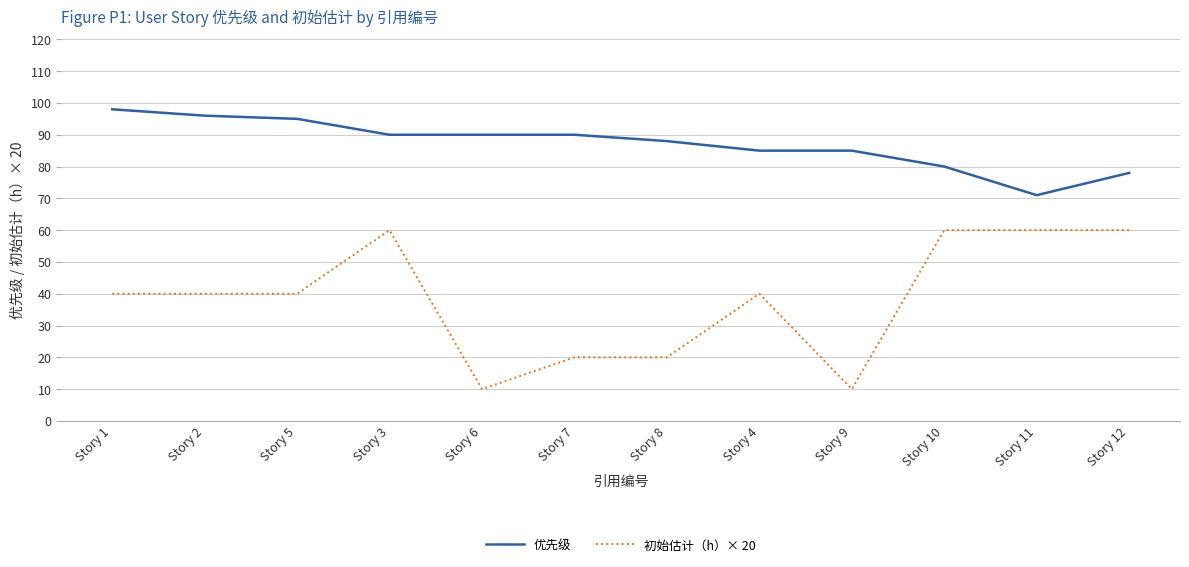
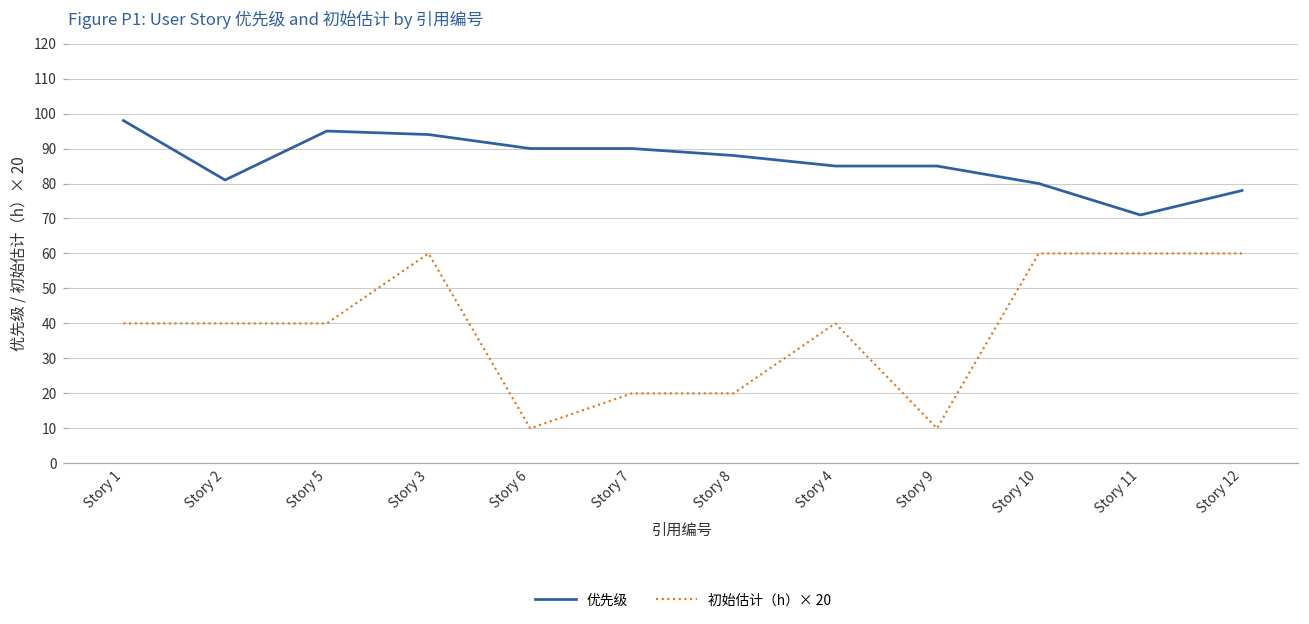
  {
    "优先级": {
      "Story 1": 98,
-     "Story 2": 96,
+     "Story 2": 81,
      "Story 5": 95,
-     "Story 3": 90,
+     "Story 3": 94,
      "Story 6": 90,
      "Story 7": 90,
      "Story 8": 88,
      "Story 4": 85,
      "Story 9": 85,
      "Story 10": 80,
      "Story 11": 71,
      "Story 12": 78
    },
    "初始估计（h）× 20": {
      "Story 1": 40,
      "Story 2": 40,
      "Story 5": 40,
      "Story 3": 60,
      "Story 6": 10,
      "Story 7": 20,
      "Story 8": 20,
      "Story 4": 40,
      "Story 9": 10,
      "Story 10": 60,
      "Story 11": 60,
      "Story 12": 60
    }
  }
